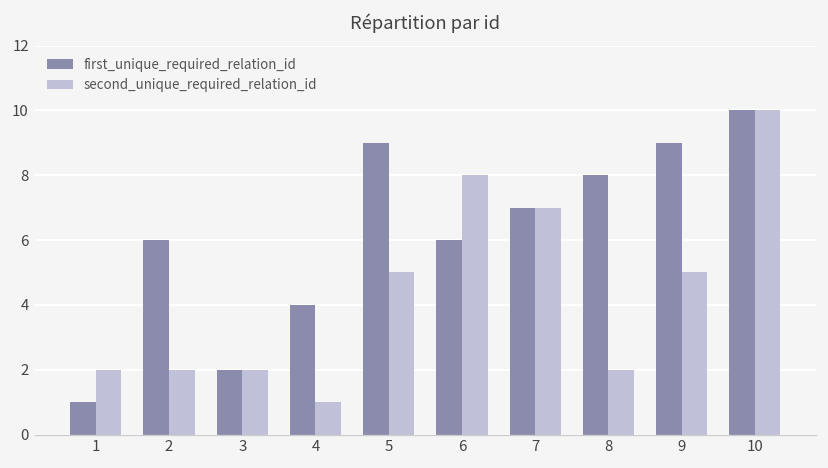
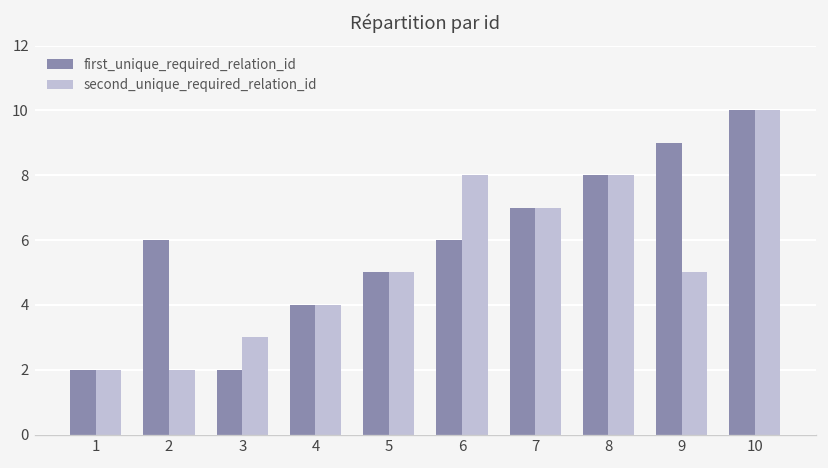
  {
    "first_unique_required_relation_id": {
-     "1": 1,
+     "1": 2,
      "2": 6,
      "3": 2,
      "4": 4,
-     "5": 9,
+     "5": 5,
      "6": 6,
      "7": 7,
      "8": 8,
      "9": 9,
      "10": 10
    },
    "second_unique_required_relation_id": {
      "1": 2,
      "2": 2,
-     "3": 2,
-     "4": 1,
+     "3": 3,
+     "4": 4,
      "5": 5,
      "6": 8,
      "7": 7,
-     "8": 2,
+     "8": 8,
      "9": 5,
      "10": 10
    }
  }
